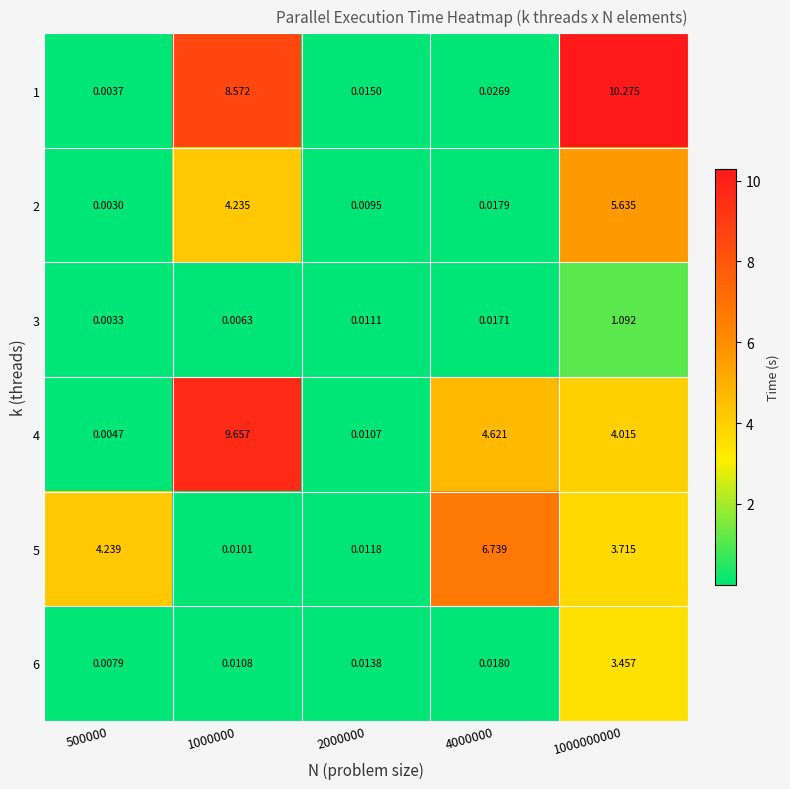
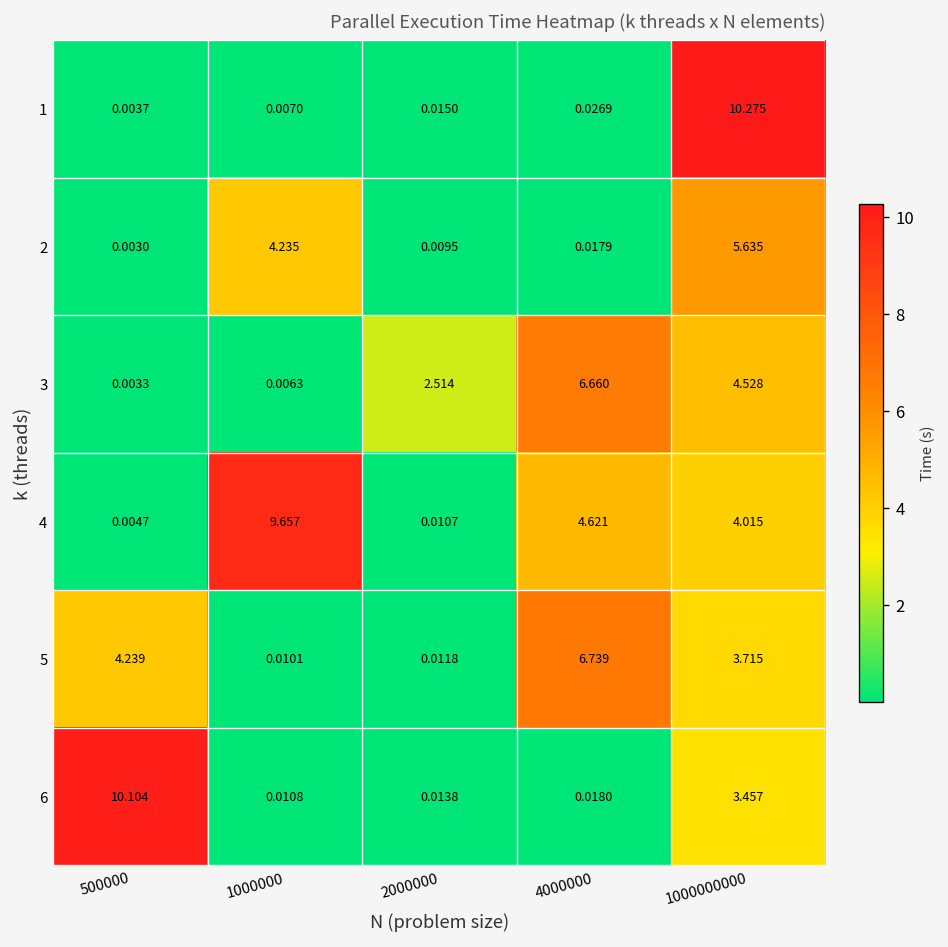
  {
    "1": {
      "500000": 0.0037,
-     "1000000": 8.572,
+     "1000000": 0.0070,
      "2000000": 0.0150,
      "4000000": 0.0269,
      "1000000000": 10.275
    },
    "2": {
      "500000": 0.0030,
      "1000000": 4.235,
      "2000000": 0.0095,
      "4000000": 0.0179,
      "1000000000": 5.635
    },
    "3": {
      "500000": 0.0033,
      "1000000": 0.0063,
-     "2000000": 0.0111,
-     "4000000": 0.0171,
-     "1000000000": 1.092
+     "2000000": 2.514,
+     "4000000": 6.660,
+     "1000000000": 4.528
    },
    "4": {
      "500000": 0.0047,
      "1000000": 9.657,
      "2000000": 0.0107,
      "4000000": 4.621,
      "1000000000": 4.015
    },
    "5": {
      "500000": 4.239,
      "1000000": 0.0101,
      "2000000": 0.0118,
      "4000000": 6.739,
      "1000000000": 3.715
    },
    "6": {
-     "500000": 0.0079,
+     "500000": 10.104,
      "1000000": 0.0108,
      "2000000": 0.0138,
      "4000000": 0.0180,
      "1000000000": 3.457
    }
  }
